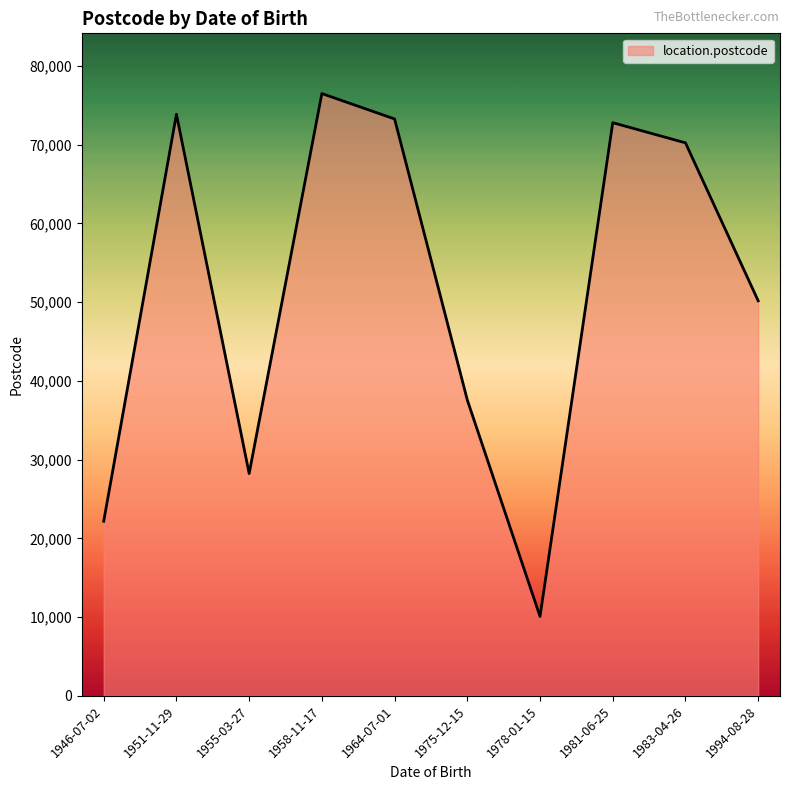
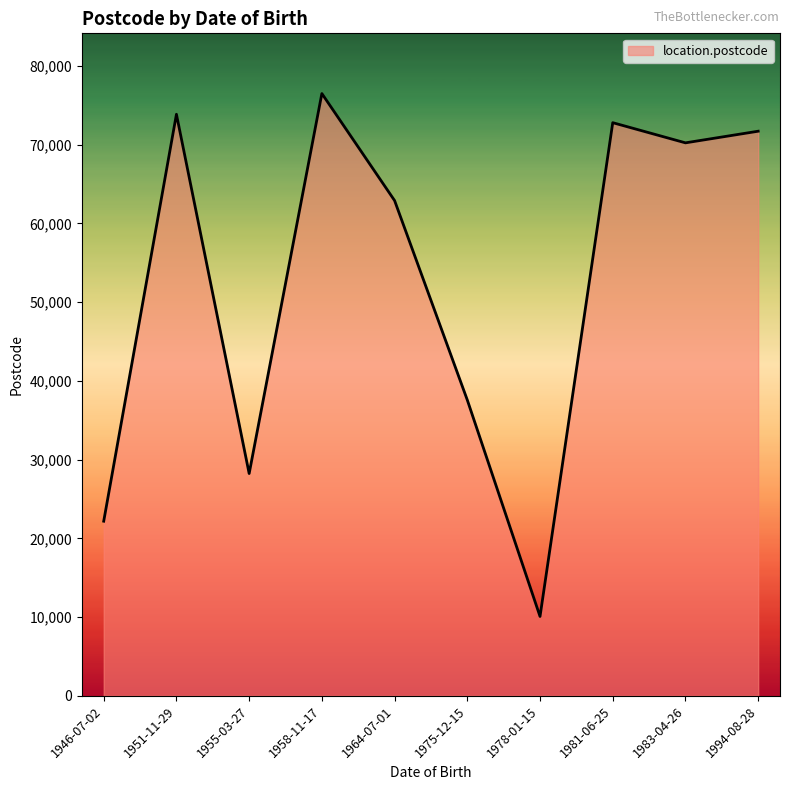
  {
    "1946-07-02": "22,000",
    "1951-11-29": "74,000",
    "1955-03-27": "28,000",
    "1958-11-17": "76,000",
-   "1964-07-01": "73,000",
+   "1964-07-01": "63,000",
    "1975-12-15": "38,000",
    "1978-01-15": "10,000",
    "1981-06-25": "73,000",
    "1983-04-26": "70,000",
-   "1994-08-28": "50,000"
+   "1994-08-28": "72,000"
  }
